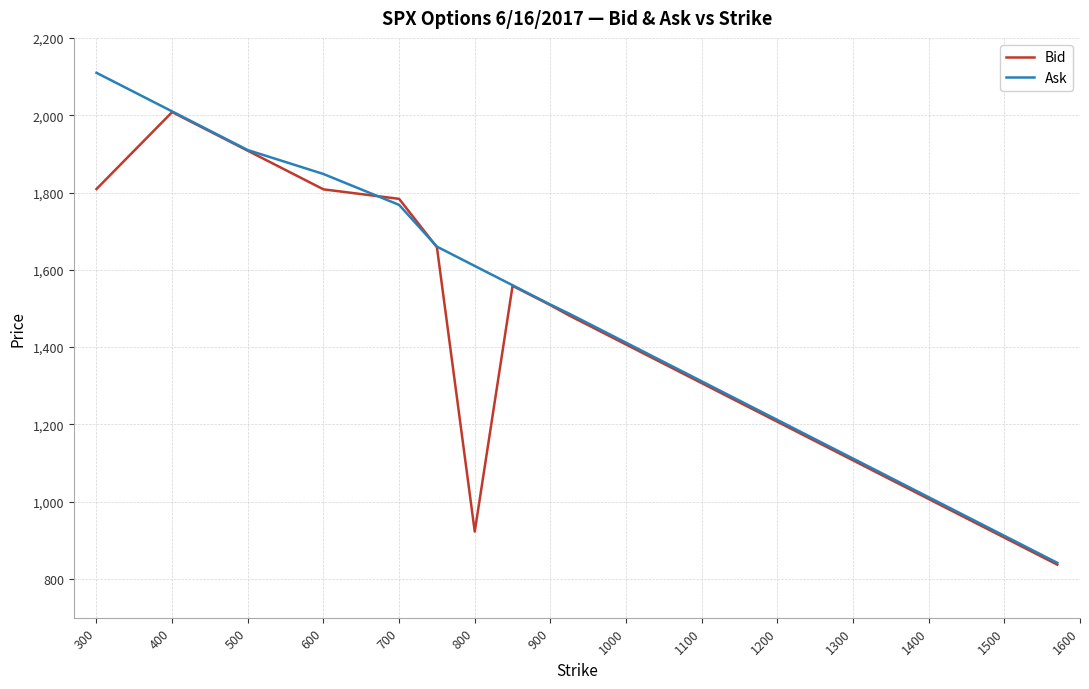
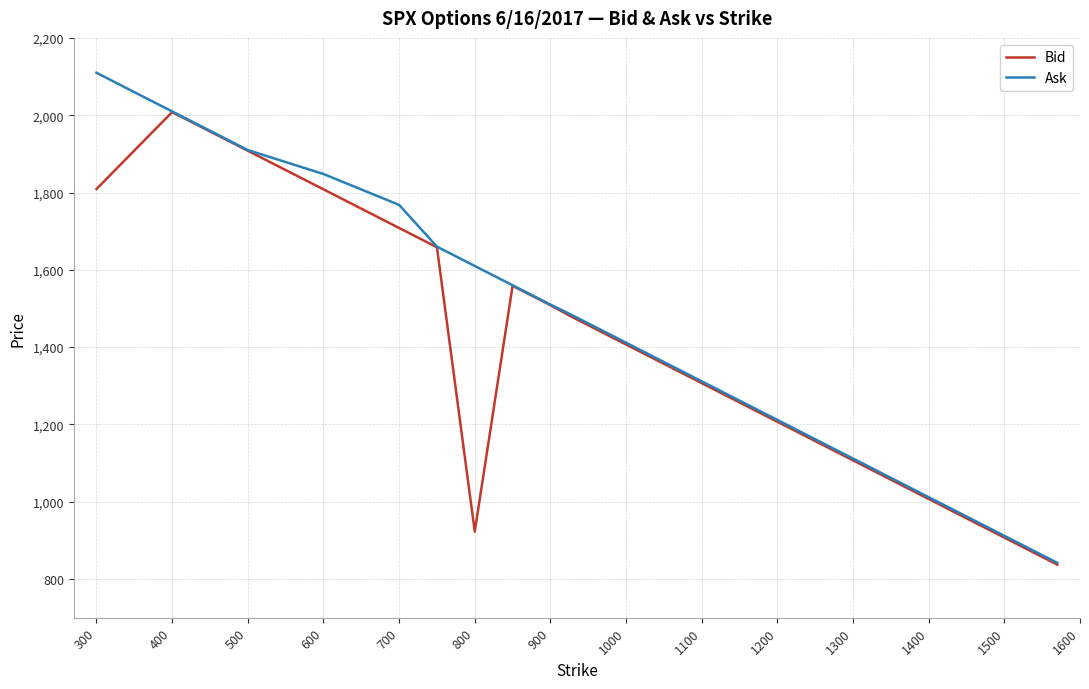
  {
    "Bid": {
      "300": "1,810",
      "600": "1,810",
-     "700": "1,780",
+     "700": "1,710",
      "800": "920"
    },
    "Ask": {
      "300": "2,110",
      "600": "1,850",
      "700": "1,770",
      "800": "1,610"
    }
  }
